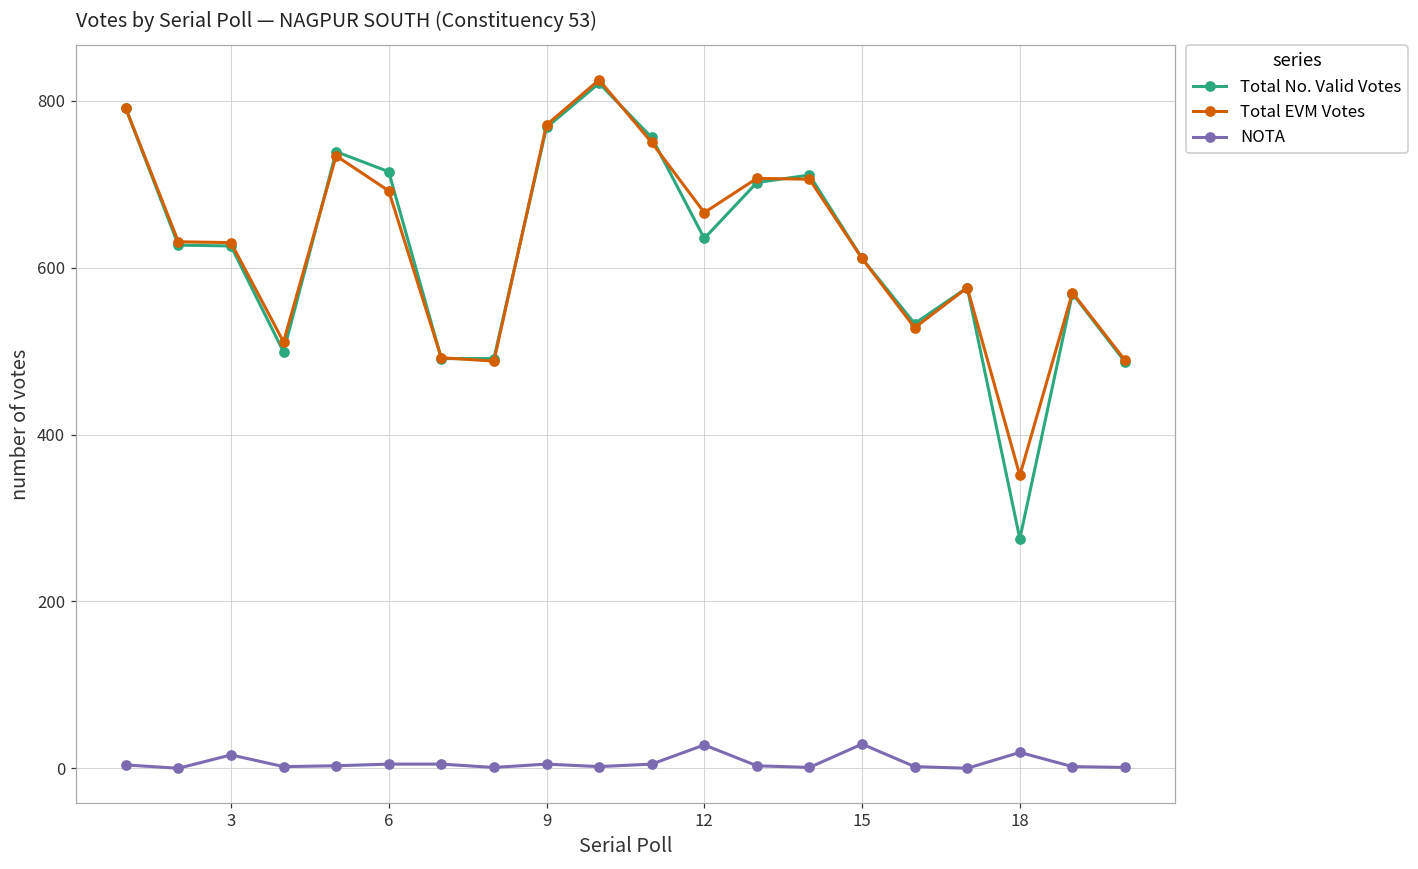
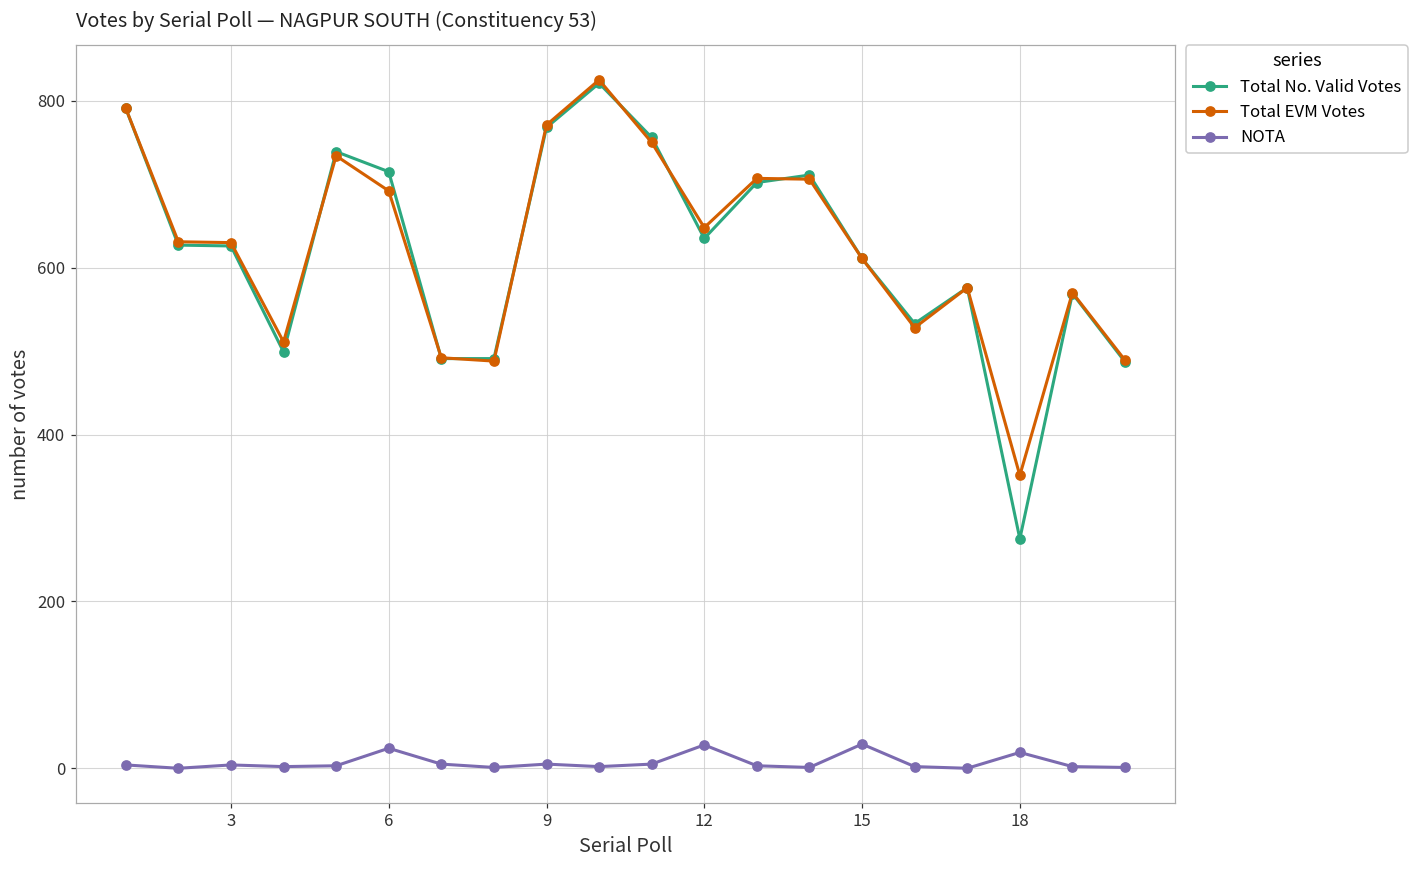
  {
    "Total No. Valid Votes": {
      "3": 630,
      "6": 720,
      "12": 640,
      "18": 280
    },
    "Total EVM Votes": {
      "3": 630,
      "6": 690,
-     "12": 670,
+     "12": 650,
      "18": 350
    },
    "NOTA": {
-     "3": 20,
-     "6": 10,
+     "3": 0,
+     "6": 20,
      "9": 10,
      "12": 30,
      "15": 30,
      "18": 20
    }
  }
